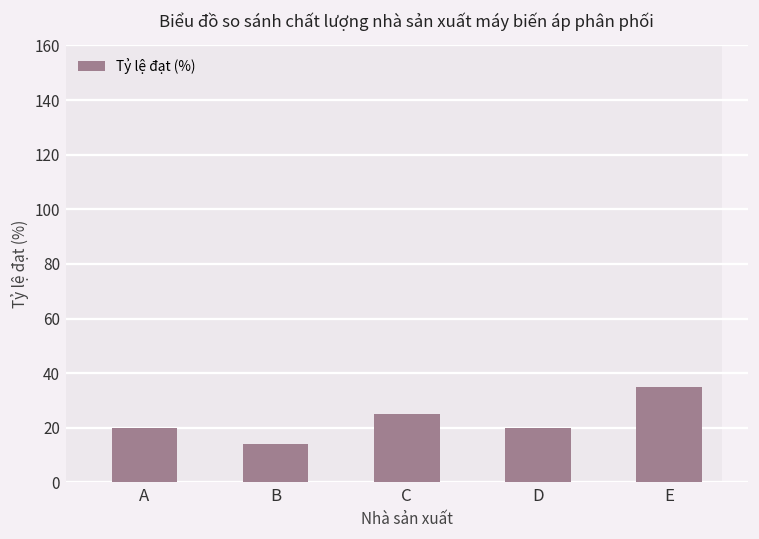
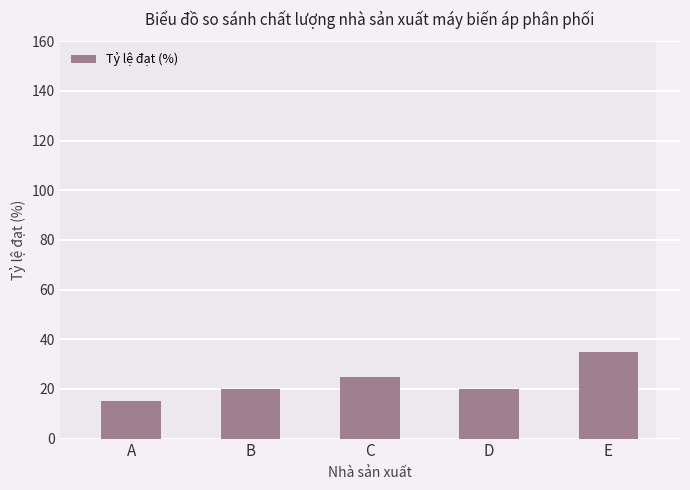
  {
-   "A": 20,
-   "B": 14,
+   "A": 15,
+   "B": 20,
    "C": 25,
    "D": 20,
    "E": 35
  }
